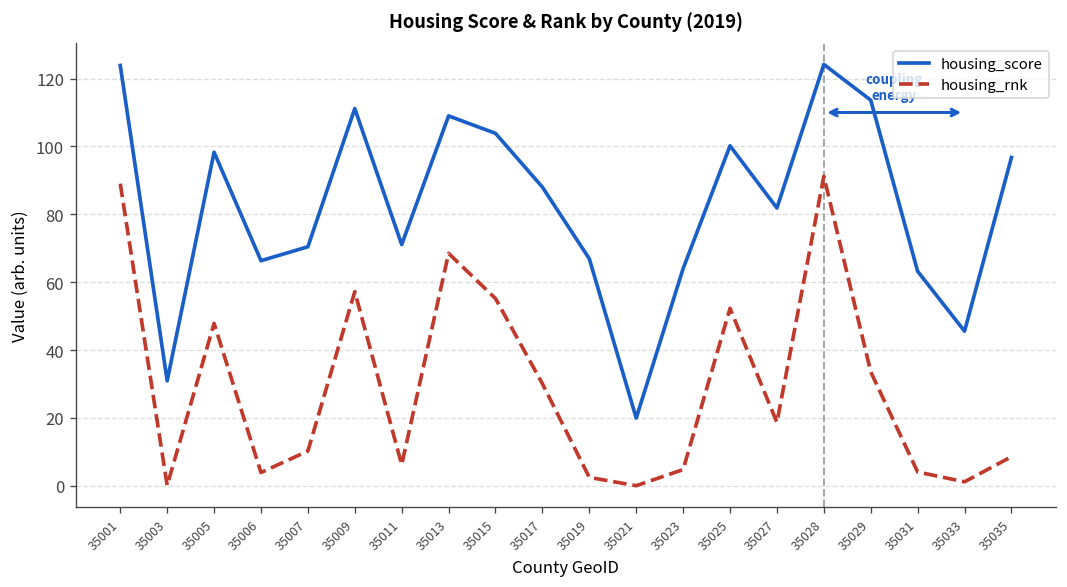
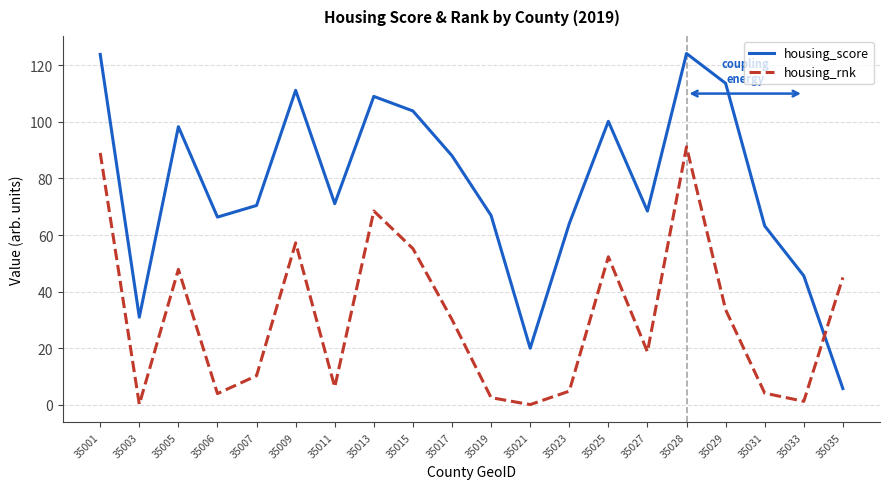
  {
    "housing_score": {
      "35001": 124,
      "35003": 31,
      "35005": 98,
      "35006": 66,
      "35007": 70,
      "35009": 111,
      "35011": 71,
      "35013": 109,
      "35015": 104,
      "35017": 88,
      "35019": 67,
      "35021": 20,
      "35023": 64,
      "35025": 100,
-     "35027": 82,
+     "35027": 68,
      "35028": 124,
      "35029": 114,
      "35031": 63,
      "35033": 46,
-     "35035": 97
+     "35035": 6
    },
    "housing_rnk": {
      "35001": 89,
      "35003": 0,
      "35005": 48,
      "35006": 4,
      "35007": 10,
      "35009": 57,
      "35011": 6,
      "35013": 69,
      "35015": 55,
      "35017": 30,
      "35019": 3,
      "35021": 0,
      "35023": 5,
      "35025": 52,
      "35027": 19,
      "35028": 91,
      "35029": 34,
      "35031": 4,
      "35033": 1,
-     "35035": 9
+     "35035": 45
    }
  }
